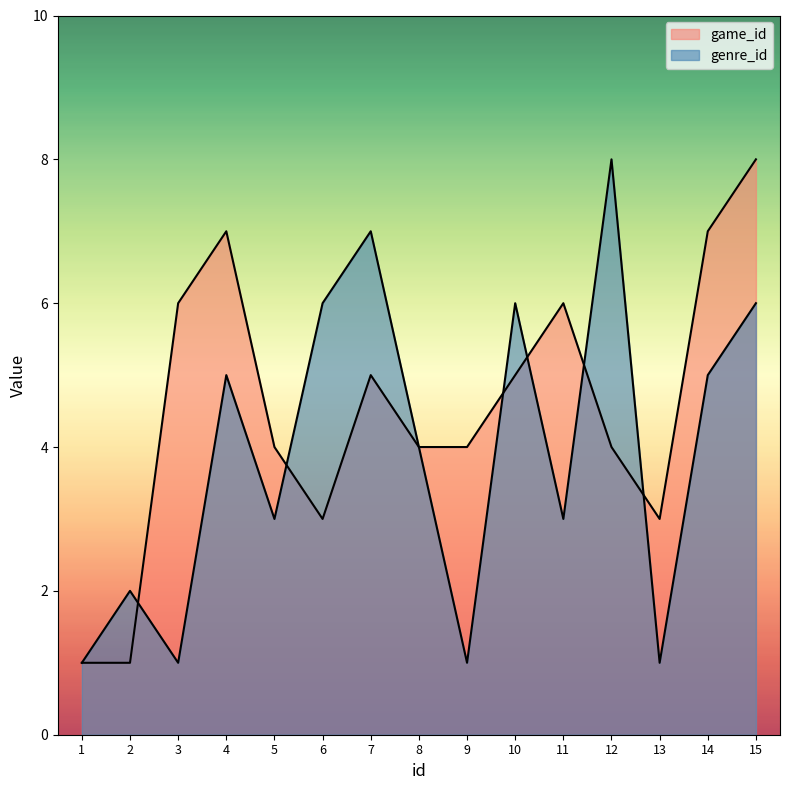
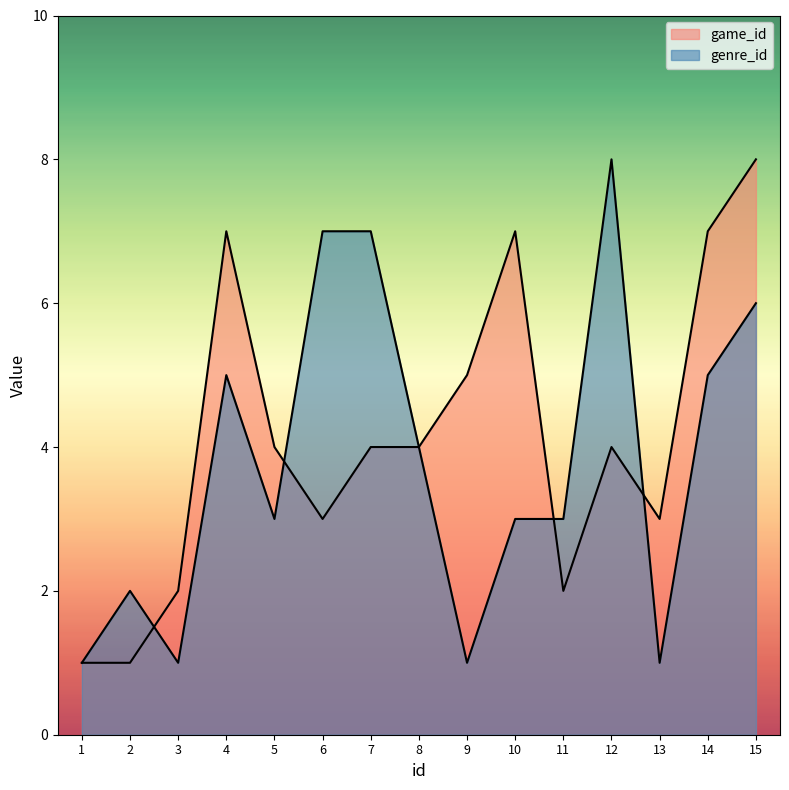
  {
    "game_id": {
      "2": 1,
-     "3": 6,
+     "3": 2,
      "4": 7,
      "5": 4,
      "6": 3,
-     "7": 5,
-     "9": 4,
-     "10": 5,
-     "11": 6,
+     "7": 4,
+     "9": 5,
+     "10": 7,
+     "11": 2,
      "12": 4,
      "13": 3,
      "14": 7,
      "15": 8
    },
    "genre_id": {
      "2": 2,
      "3": 1,
      "4": 5,
      "5": 3,
-     "6": 6,
+     "6": 7,
      "7": 7,
      "9": 1,
-     "10": 6,
+     "10": 3,
      "11": 3,
      "12": 8,
      "13": 1,
      "14": 5,
      "15": 6
    }
  }
